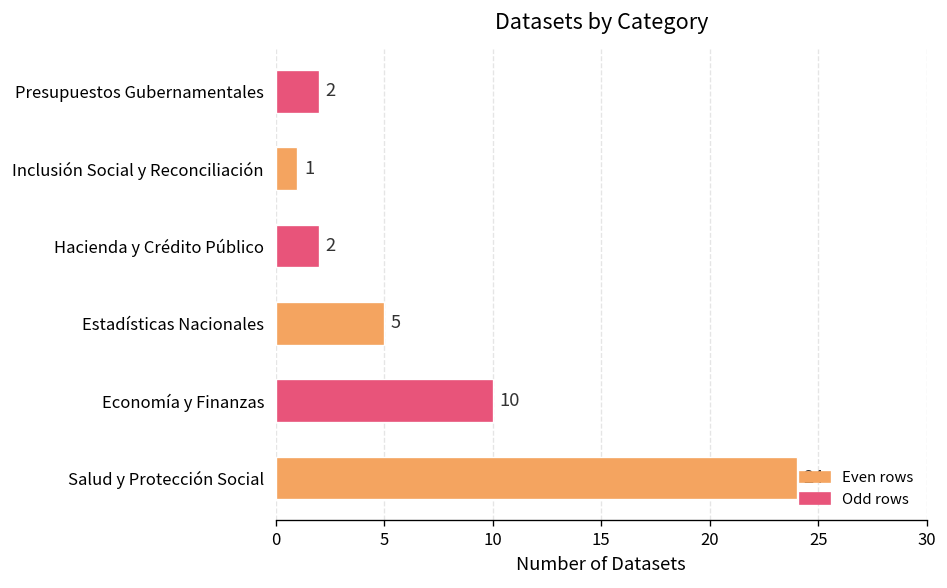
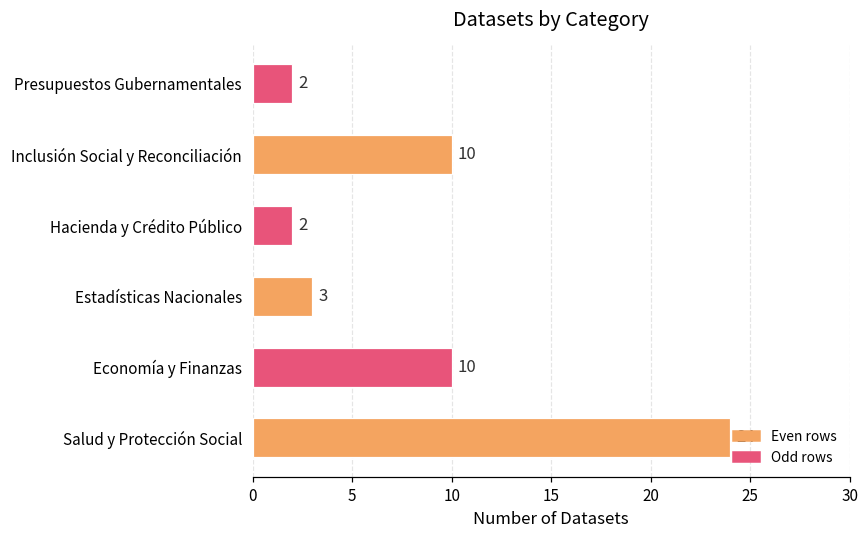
  {
    "Presupuestos Gubernamentales": 2,
-   "Inclusión Social y Reconciliación": 1,
+   "Inclusión Social y Reconciliación": 10,
    "Hacienda y Crédito Público": 2,
-   "Estadísticas Nacionales": 5,
+   "Estadísticas Nacionales": 3,
    "Economía y Finanzas": 10,
    "Salud y Protección Social": 24
  }
